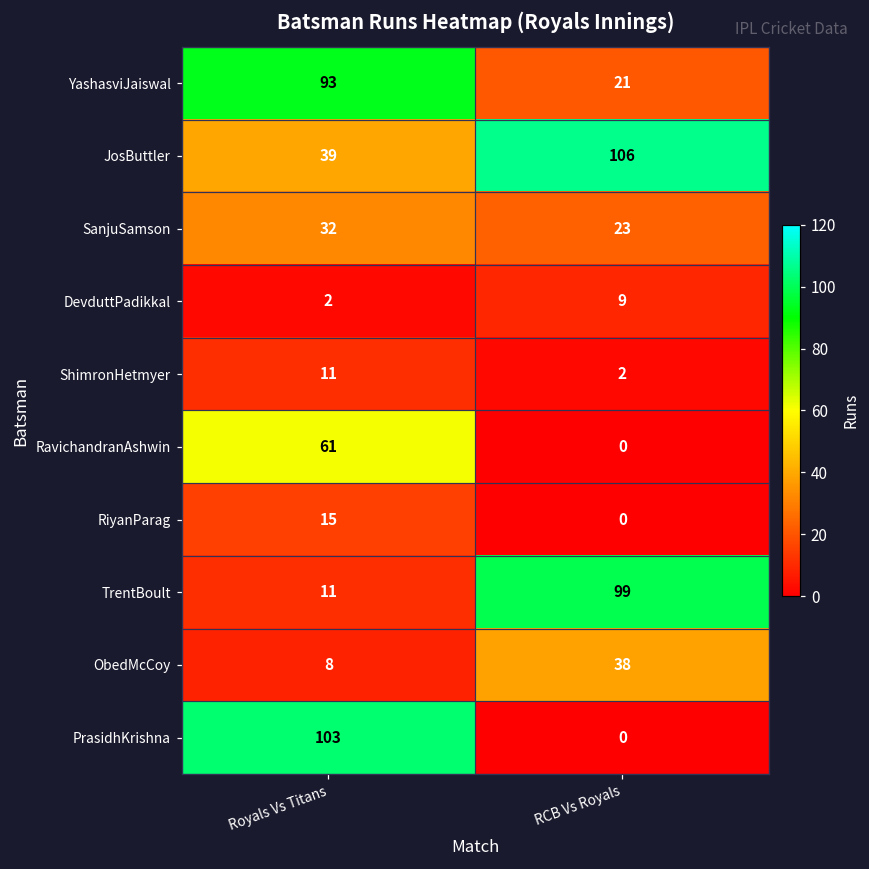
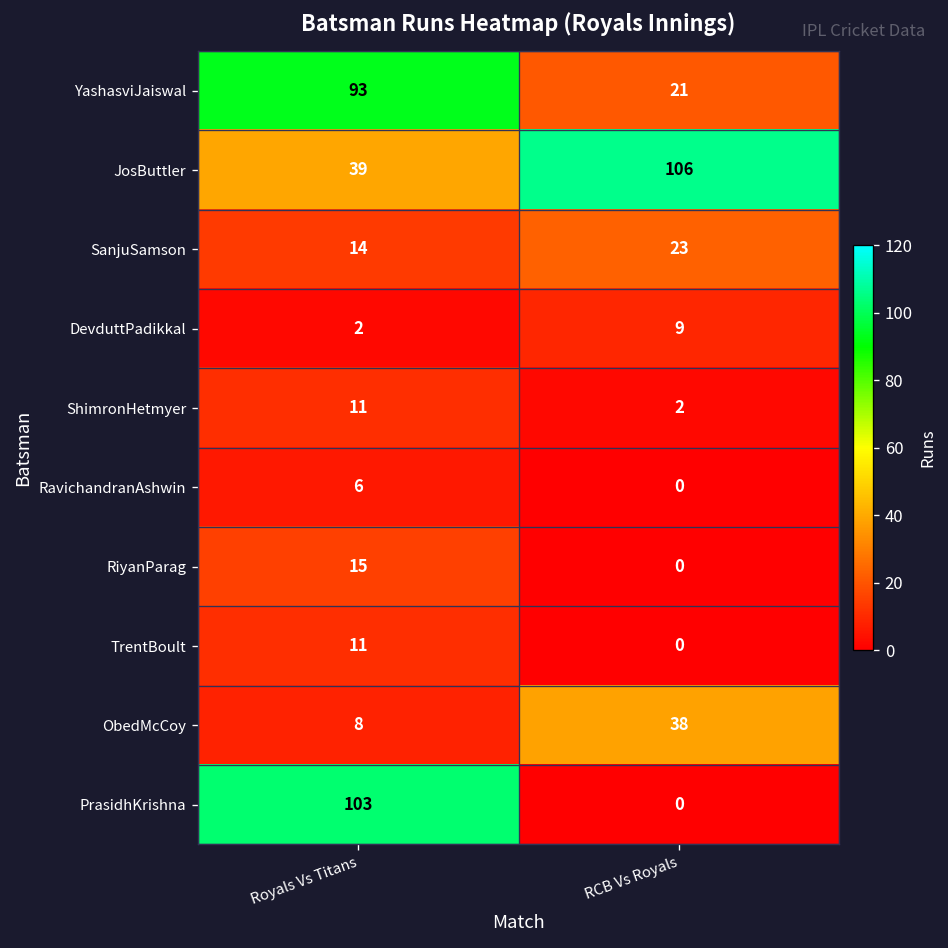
  {
    "YashasviJaiswal": {
      "Royals Vs Titans": 93,
      "RCB Vs Royals": 21
    },
    "JosButtler": {
      "Royals Vs Titans": 39,
      "RCB Vs Royals": 106
    },
    "SanjuSamson": {
-     "Royals Vs Titans": 32,
+     "Royals Vs Titans": 14,
      "RCB Vs Royals": 23
    },
    "DevduttPadikkal": {
      "Royals Vs Titans": 2,
      "RCB Vs Royals": 9
    },
    "ShimronHetmyer": {
      "Royals Vs Titans": 11,
      "RCB Vs Royals": 2
    },
    "RavichandranAshwin": {
-     "Royals Vs Titans": 61,
+     "Royals Vs Titans": 6,
      "RCB Vs Royals": 0
    },
    "RiyanParag": {
      "Royals Vs Titans": 15,
      "RCB Vs Royals": 0
    },
    "TrentBoult": {
      "Royals Vs Titans": 11,
-     "RCB Vs Royals": 99
+     "RCB Vs Royals": 0
    },
    "ObedMcCoy": {
      "Royals Vs Titans": 8,
      "RCB Vs Royals": 38
    },
    "PrasidhKrishna": {
      "Royals Vs Titans": 103,
      "RCB Vs Royals": 0
    }
  }
